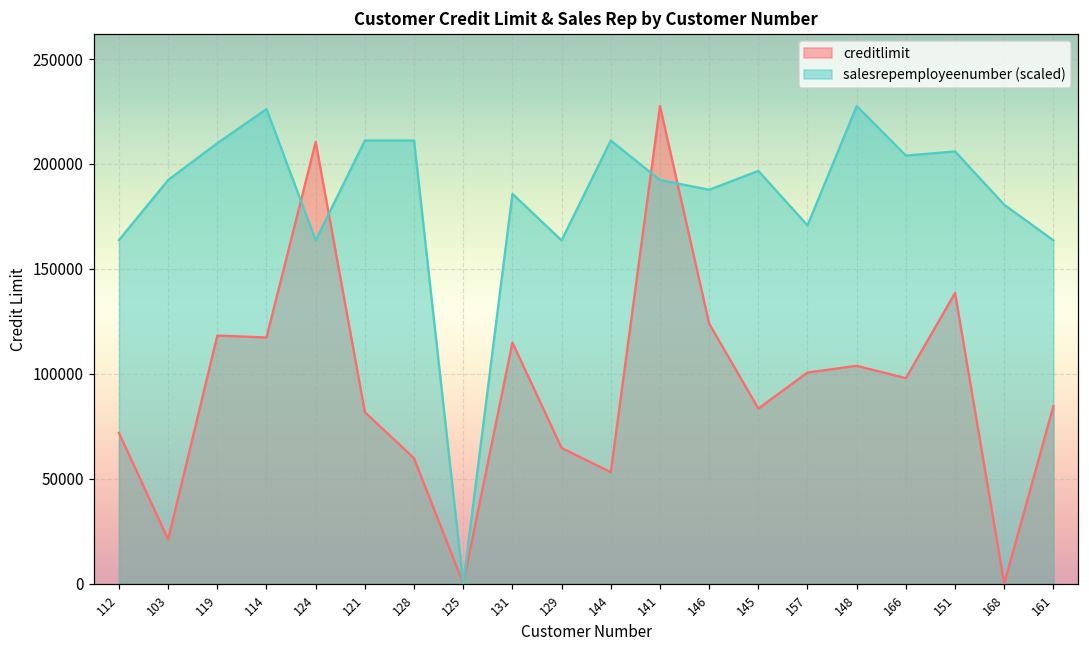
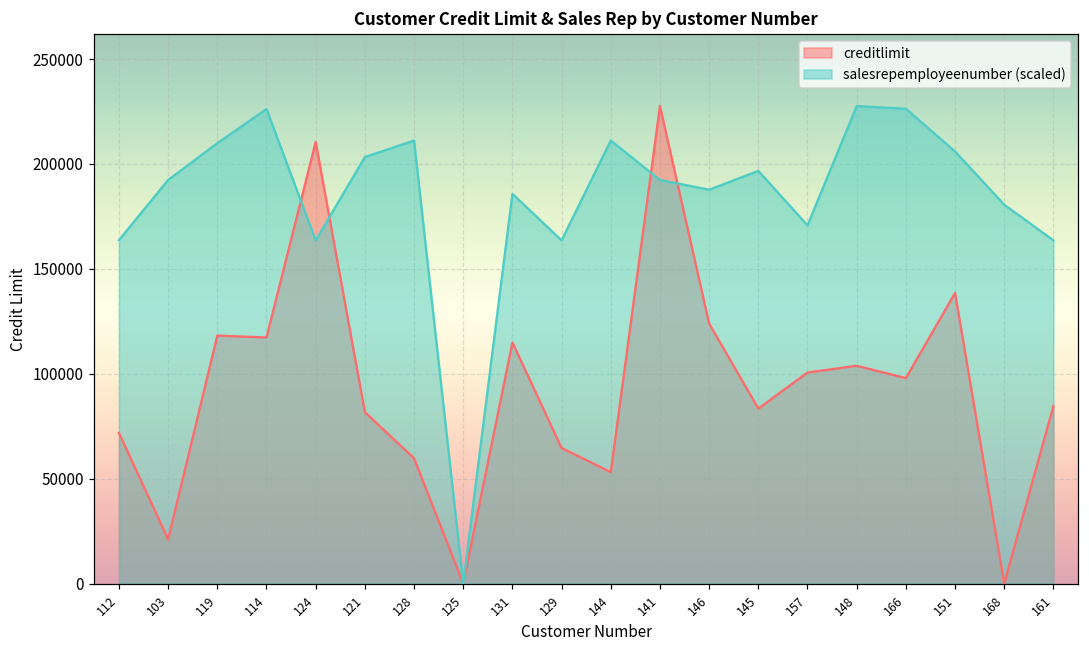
  {
    "creditlimit": {
      "112": 72000,
      "103": 21000,
      "119": 118000,
      "114": 117000,
      "124": 211000,
      "121": 82000,
      "128": 60000,
      "131": 115000,
      "129": 65000,
      "144": 53000,
      "141": 228000,
      "146": 124000,
      "145": 83000,
      "157": 101000,
      "148": 104000,
      "166": 98000,
      "151": 139000,
      "168": 0,
      "161": 85000
    },
    "salesrepemployeenumber (scaled)": {
      "112": 164000,
      "103": 192000,
      "119": 210000,
      "114": 226000,
      "124": 164000,
-     "121": 211000,
+     "121": 203000,
      "128": 211000,
      "131": 186000,
      "129": 164000,
      "144": 211000,
      "141": 192000,
      "146": 188000,
      "145": 197000,
      "157": 171000,
      "148": 228000,
-     "166": 204000,
+     "166": 226000,
      "151": 206000,
      "168": 181000,
      "161": 164000
    }
  }
